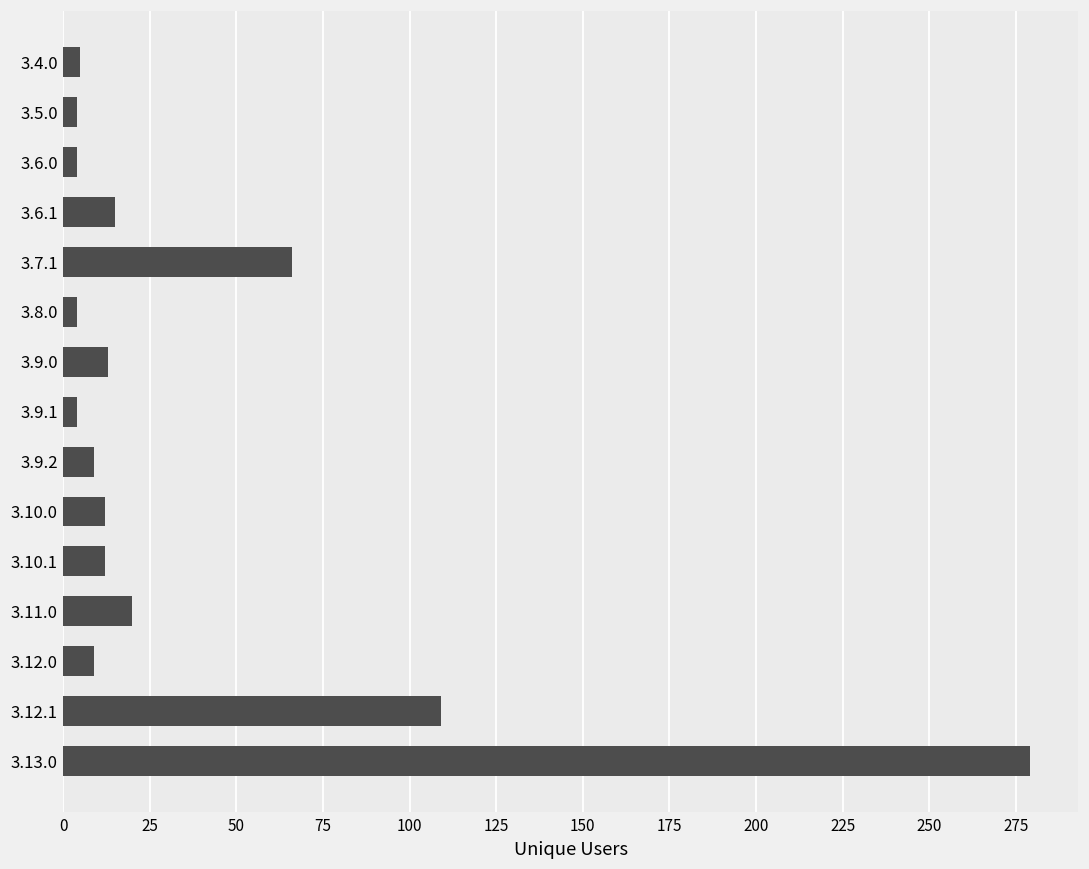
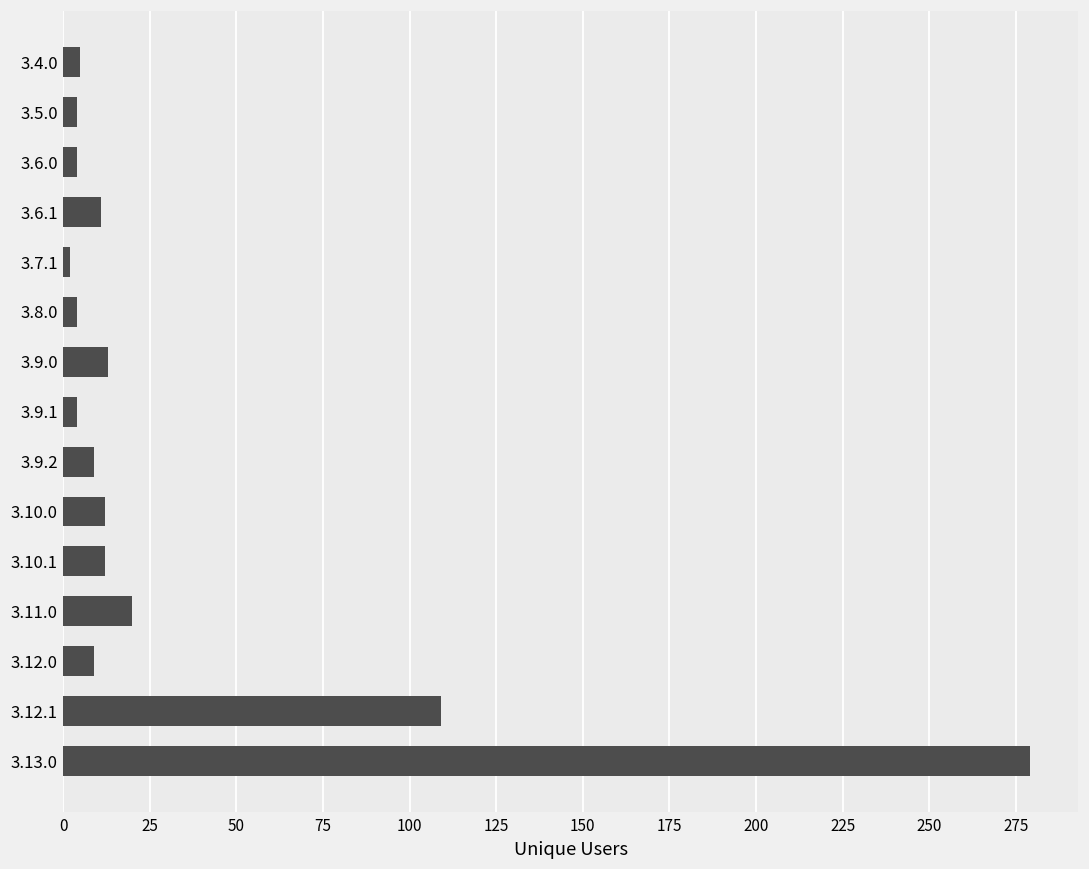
  {
    "3.4.0": 5,
    "3.5.0": 4,
    "3.6.0": 4,
-   "3.6.1": 15,
-   "3.7.1": 66,
+   "3.6.1": 11,
+   "3.7.1": 2,
    "3.8.0": 4,
    "3.9.0": 13,
    "3.9.1": 4,
    "3.9.2": 9,
    "3.10.0": 12,
    "3.10.1": 12,
    "3.11.0": 20,
    "3.12.0": 9,
    "3.12.1": 109,
    "3.13.0": 279
  }
